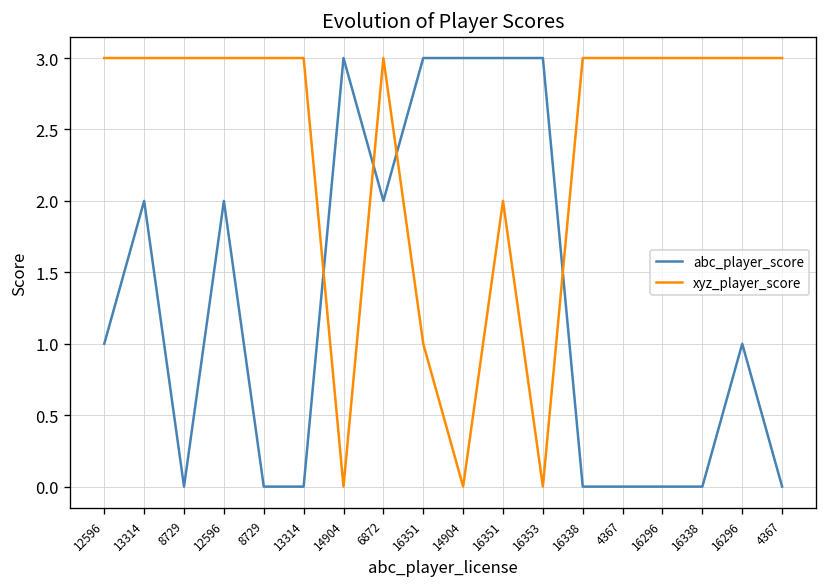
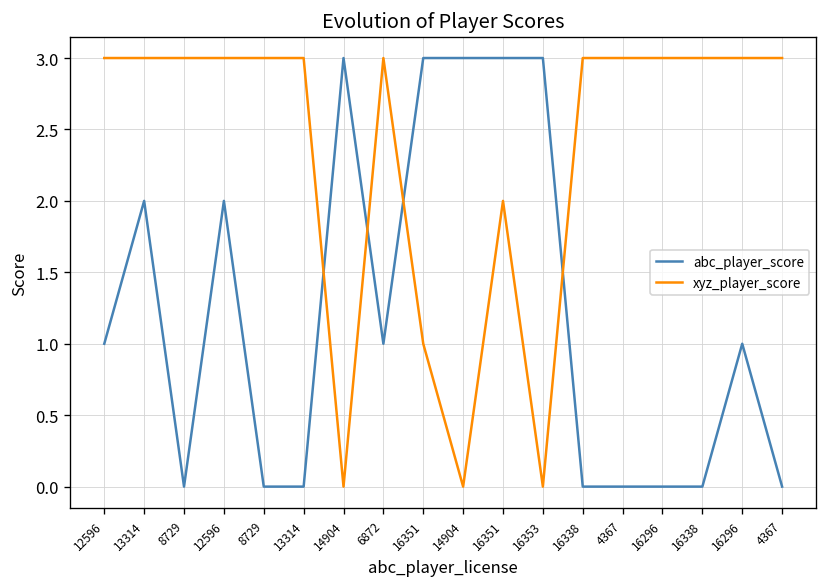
  {
    "abc_player_score": {
-     "6872": 2,
+     "6872": 1,
      "16353": 3
    },
    "xyz_player_score": {
      "6872": 3,
      "16353": 0
    }
  }
